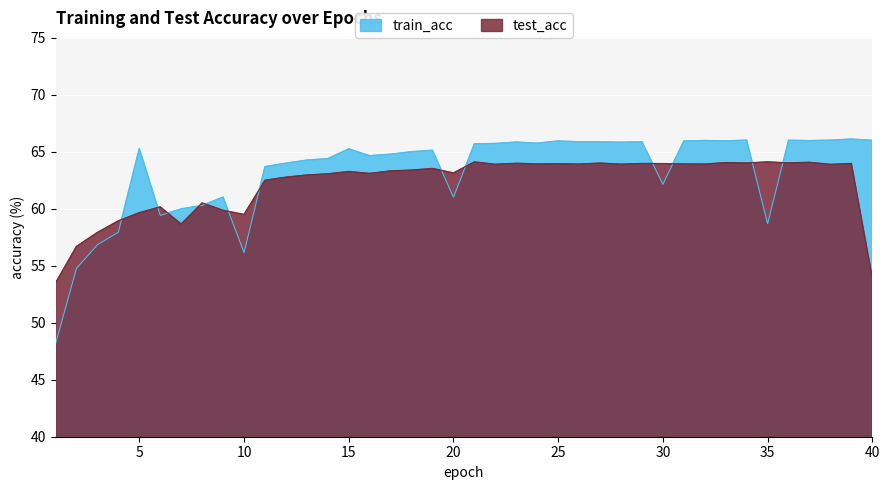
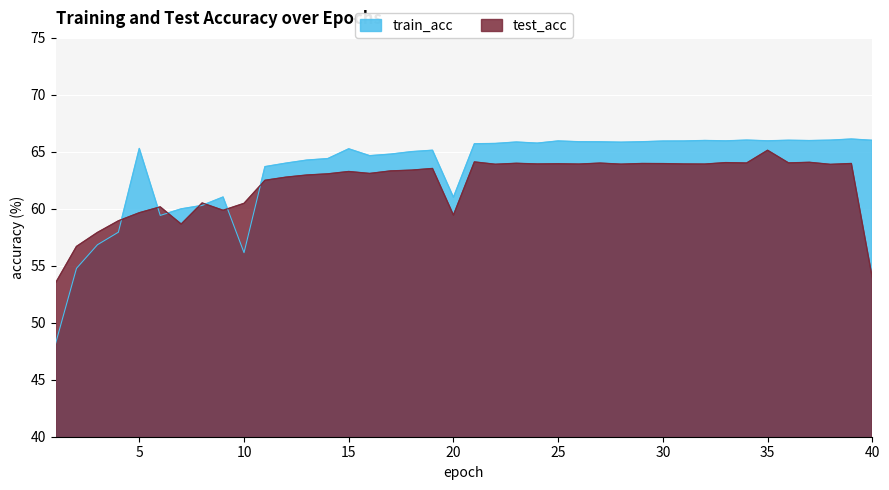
  {
    "train_acc": {
      "5": 65.3,
      "10": 56.2,
      "15": 65.3,
      "20": 61.0,
      "25": 66.0,
-     "30": 62.2,
-     "35": 58.7,
+     "30": 65.9,
+     "35": 66.0,
      "40": 66.0
    },
    "test_acc": {
      "5": 59.7,
-     "10": 59.5,
+     "10": 60.5,
      "15": 63.3,
-     "20": 63.1,
+     "20": 59.4,
      "25": 64.0,
      "30": 64.0,
-     "35": 64.1,
+     "35": 65.1,
      "40": 53.9
    }
  }
